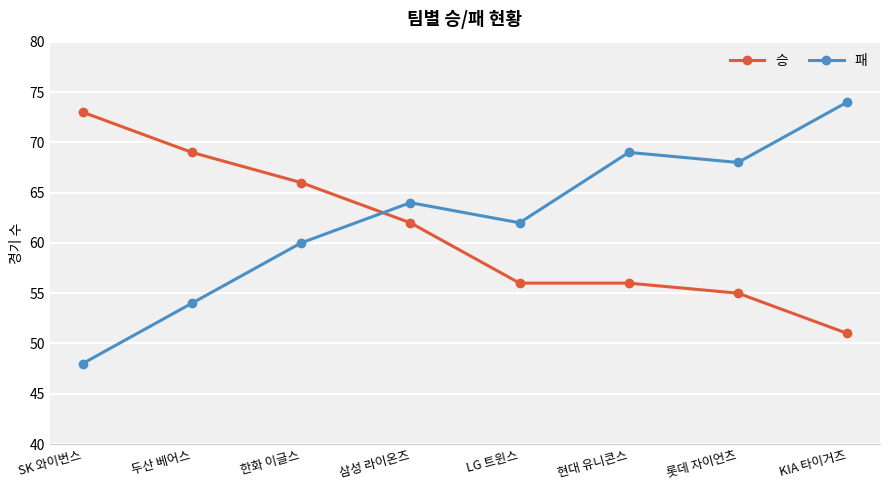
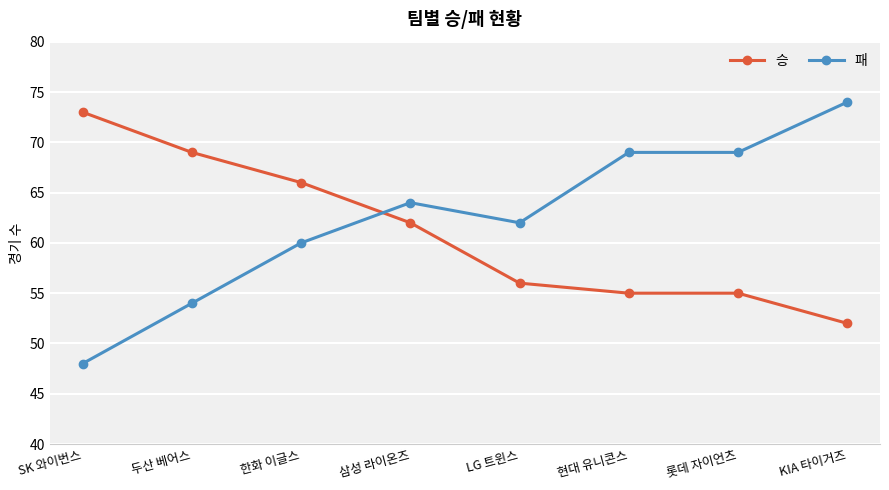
  {
    "승": {
      "SK 와이번스": 73,
      "두산 베어스": 69,
      "한화 이글스": 66,
      "삼성 라이온즈": 62,
      "LG 트윈스": 56,
-     "현대 유니콘스": 56,
+     "현대 유니콘스": 55,
      "롯데 자이언츠": 55,
-     "KIA 타이거즈": 51
+     "KIA 타이거즈": 52
    },
    "패": {
      "SK 와이번스": 48,
      "두산 베어스": 54,
      "한화 이글스": 60,
      "삼성 라이온즈": 64,
      "LG 트윈스": 62,
      "현대 유니콘스": 69,
-     "롯데 자이언츠": 68,
+     "롯데 자이언츠": 69,
      "KIA 타이거즈": 74
    }
  }
